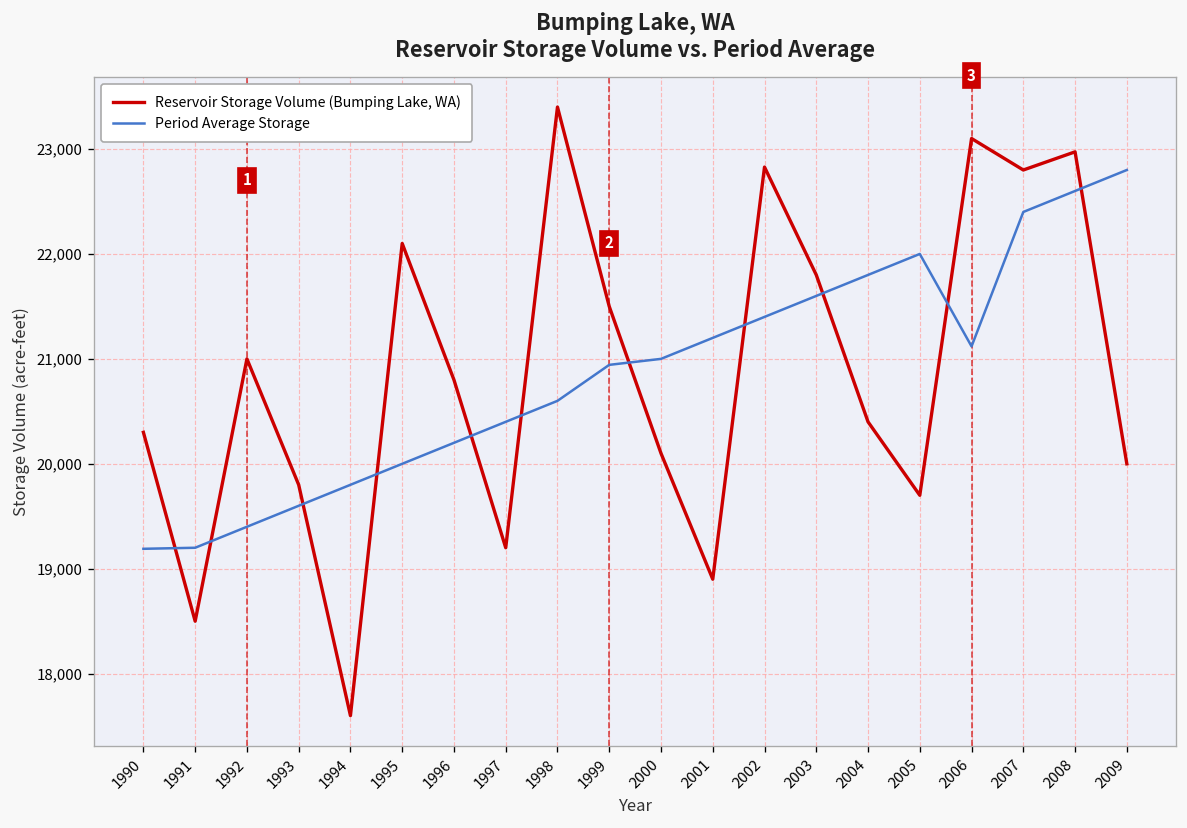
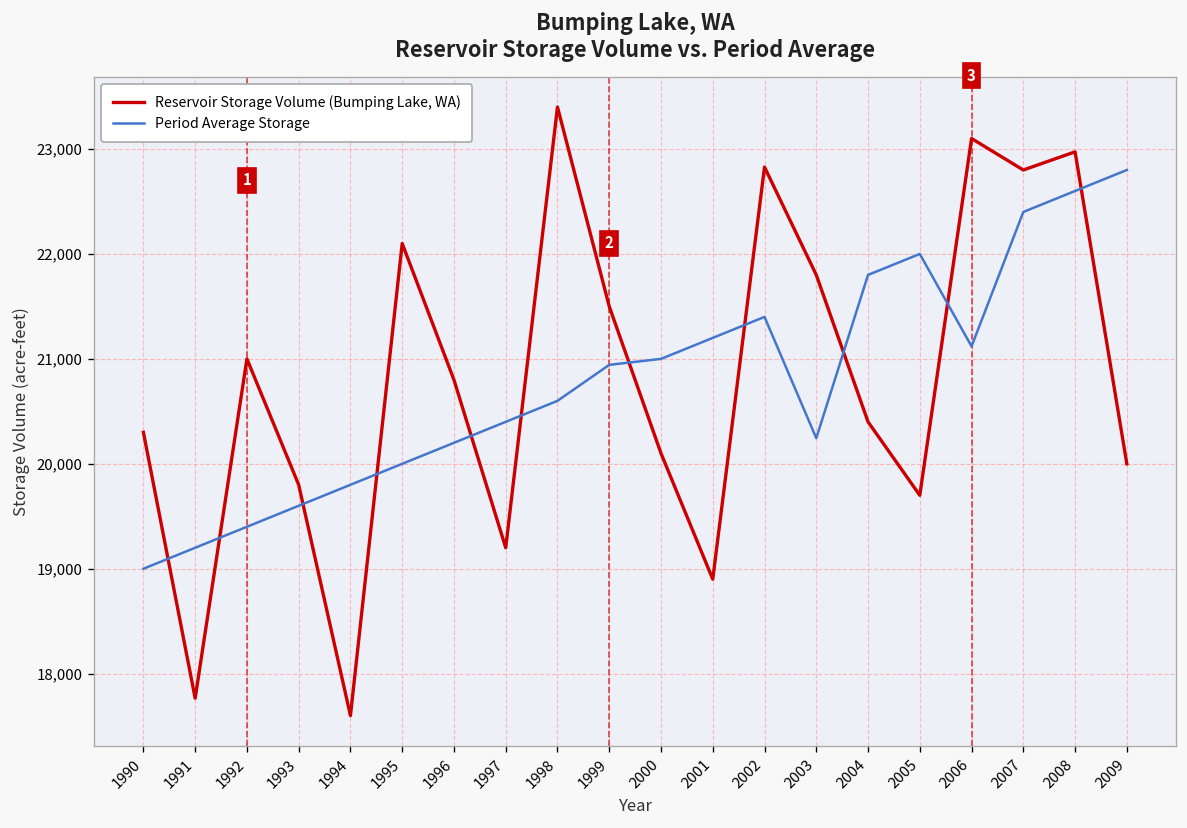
  {
    "Reservoir Storage Volume (Bumping Lake, WA)": {
      "1990": "20,300",
-     "1991": "18,500",
+     "1991": "17,800",
      "1992": "21,000",
      "1993": "19,800",
      "1994": "17,600",
      "1995": "22,100",
      "1996": "20,800",
      "1997": "19,200",
      "1998": "23,400",
      "1999": "21,500",
      "2000": "20,100",
      "2001": "18,900",
      "2002": "22,800",
      "2003": "21,800",
      "2004": "20,400",
      "2005": "19,700",
      "2006": "23,100",
      "2007": "22,800",
      "2008": "23,000",
      "2009": "20,000"
    },
    "Period Average Storage": {
-     "1990": "19,200",
+     "1990": "19,000",
      "1991": "19,200",
      "1992": "19,400",
      "1993": "19,600",
      "1994": "19,800",
      "1995": "20,000",
      "1996": "20,200",
      "1997": "20,400",
      "1998": "20,600",
      "1999": "20,900",
      "2000": "21,000",
      "2001": "21,200",
      "2002": "21,400",
-     "2003": "21,600",
+     "2003": "20,200",
      "2004": "21,800",
      "2005": "22,000",
      "2006": "21,100",
      "2007": "22,400",
      "2008": "22,600",
      "2009": "22,800"
    }
  }
